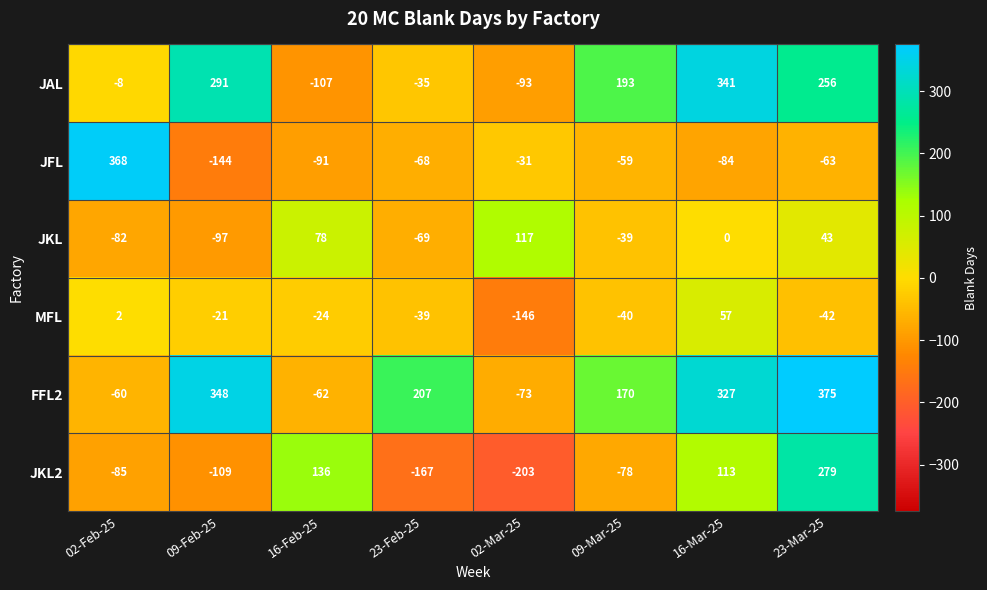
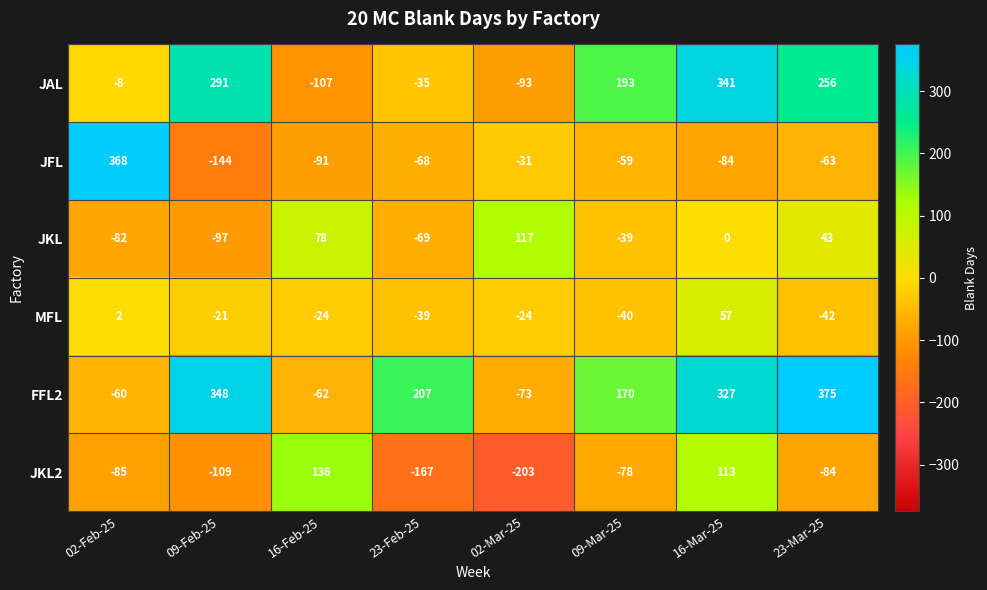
  {
    "JAL": {
      "02-Feb-25": -8,
      "09-Feb-25": 291,
      "16-Feb-25": -107,
      "23-Feb-25": -35,
      "02-Mar-25": -93,
      "09-Mar-25": 193,
      "16-Mar-25": 341,
      "23-Mar-25": 256
    },
    "JFL": {
      "02-Feb-25": 368,
      "09-Feb-25": -144,
      "16-Feb-25": -91,
      "23-Feb-25": -68,
      "02-Mar-25": -31,
      "09-Mar-25": -59,
      "16-Mar-25": -84,
      "23-Mar-25": -63
    },
    "JKL": {
      "02-Feb-25": -82,
      "09-Feb-25": -97,
      "16-Feb-25": 78,
      "23-Feb-25": -69,
      "02-Mar-25": 117,
      "09-Mar-25": -39,
      "16-Mar-25": 0,
      "23-Mar-25": 43
    },
    "MFL": {
      "02-Feb-25": 2,
      "09-Feb-25": -21,
      "16-Feb-25": -24,
      "23-Feb-25": -39,
-     "02-Mar-25": -146,
+     "02-Mar-25": -24,
      "09-Mar-25": -40,
      "16-Mar-25": 57,
      "23-Mar-25": -42
    },
    "FFL2": {
      "02-Feb-25": -60,
      "09-Feb-25": 348,
      "16-Feb-25": -62,
      "23-Feb-25": 207,
      "02-Mar-25": -73,
      "09-Mar-25": 170,
      "16-Mar-25": 327,
      "23-Mar-25": 375
    },
    "JKL2": {
      "02-Feb-25": -85,
      "09-Feb-25": -109,
      "16-Feb-25": 136,
      "23-Feb-25": -167,
      "02-Mar-25": -203,
      "09-Mar-25": -78,
      "16-Mar-25": 113,
-     "23-Mar-25": 279
+     "23-Mar-25": -84
    }
  }
